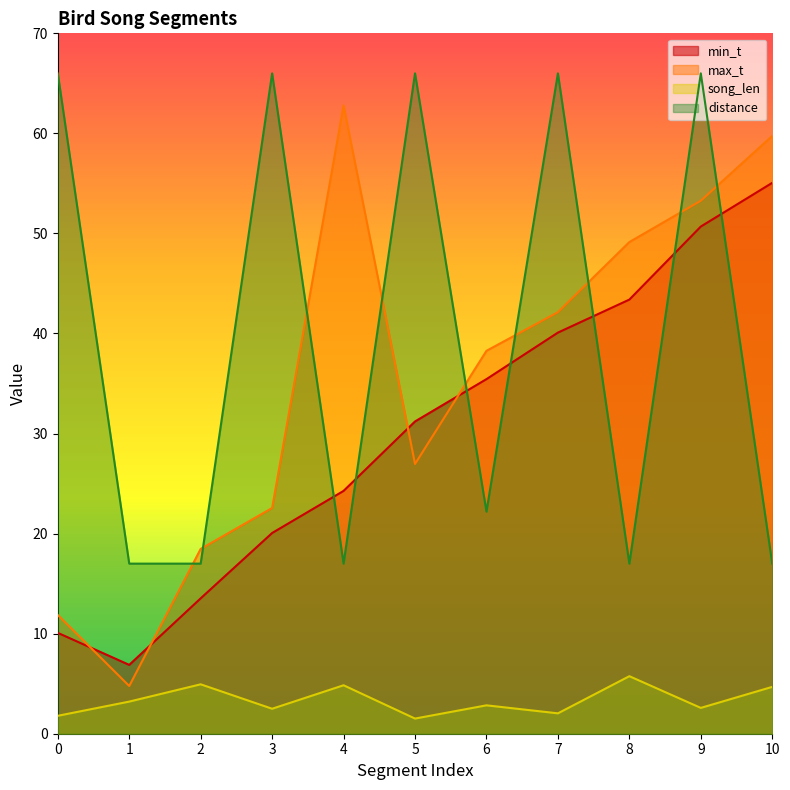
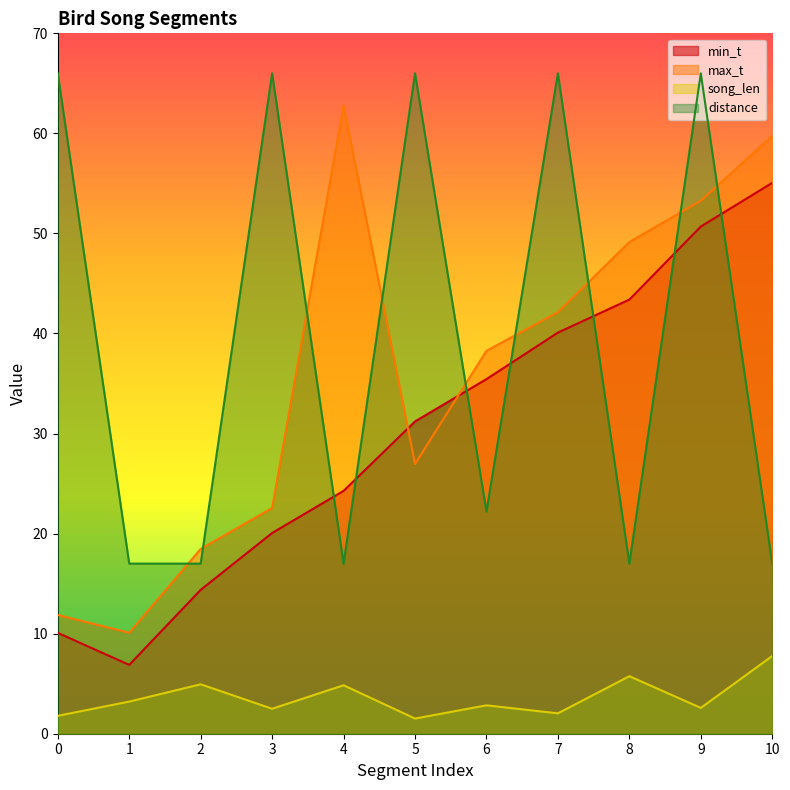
  {
    "min_t": {
      "0": 10.1,
      "1": 6.9,
-     "2": 13.5,
+     "2": 14.4,
      "3": 20.1,
      "4": 24.3,
      "5": 31.2,
      "6": 35.4,
      "7": 40.1,
      "8": 43.4,
      "9": 50.7,
      "10": 55.1
    },
    "max_t": {
      "0": 11.9,
-     "1": 4.8,
+     "1": 10.1,
      "2": 18.5,
      "3": 22.6,
      "4": 62.8,
      "5": 27.0,
      "6": 38.3,
      "7": 42.1,
      "8": 49.1,
      "9": 53.3,
      "10": 59.8
    },
    "song_len": {
      "0": 1.8,
      "1": 3.2,
      "2": 4.9,
      "3": 2.5,
      "4": 4.8,
      "5": 1.5,
      "6": 2.8,
      "7": 2.0,
      "8": 5.7,
      "9": 2.6,
-     "10": 4.7
+     "10": 7.8
    },
    "distance": {
      "0": 66.0,
      "1": 17.0,
      "2": 17.0,
      "3": 66.0,
      "4": 17.0,
      "5": 66.0,
      "6": 22.2,
      "7": 66.0,
      "8": 17.0,
      "10": 17.0
    }
  }
